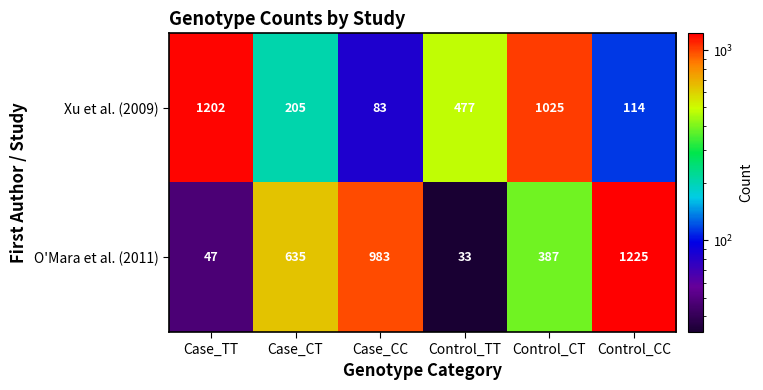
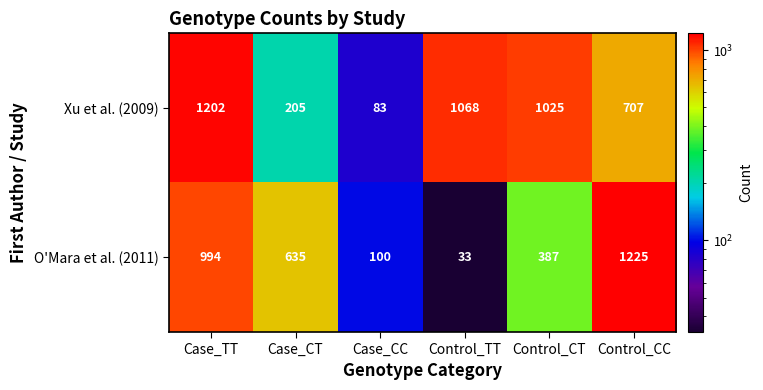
  {
    "Xu et al. (2009)": {
      "Case_TT": 1202,
      "Case_CT": 205,
      "Case_CC": 83,
-     "Control_TT": 477,
+     "Control_TT": 1068,
      "Control_CT": 1025,
-     "Control_CC": 114
+     "Control_CC": 707
    },
    "O'Mara et al. (2011)": {
-     "Case_TT": 47,
+     "Case_TT": 994,
      "Case_CT": 635,
-     "Case_CC": 983,
+     "Case_CC": 100,
      "Control_TT": 33,
      "Control_CT": 387,
      "Control_CC": 1225
    }
  }
